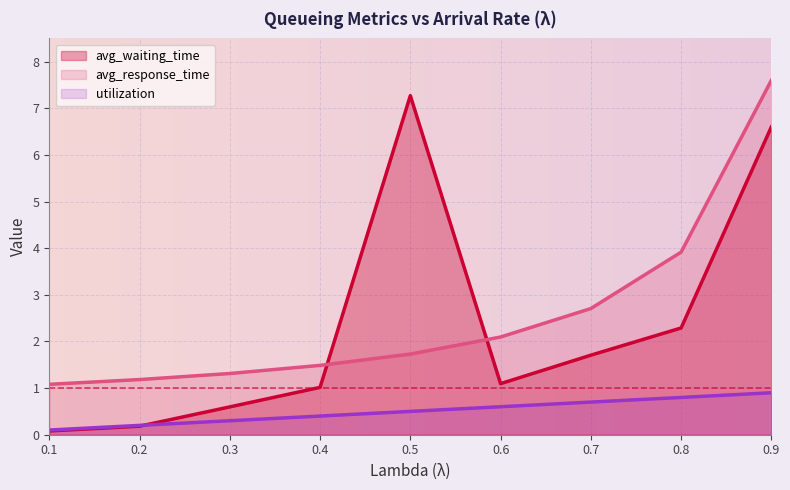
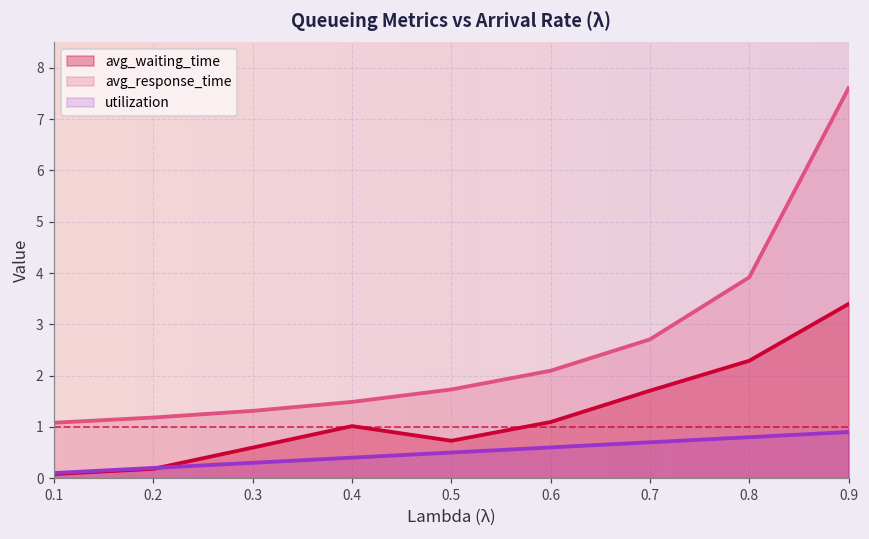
  {
    "avg_waiting_time": {
      "0.3": 0.6,
      "0.4": 1.0,
-     "0.5": 7.3,
+     "0.5": 0.7,
      "0.6": 1.1,
      "0.7": 1.7,
      "0.8": 2.3,
-     "0.9": 6.6
+     "0.9": 3.4
    }
  }
